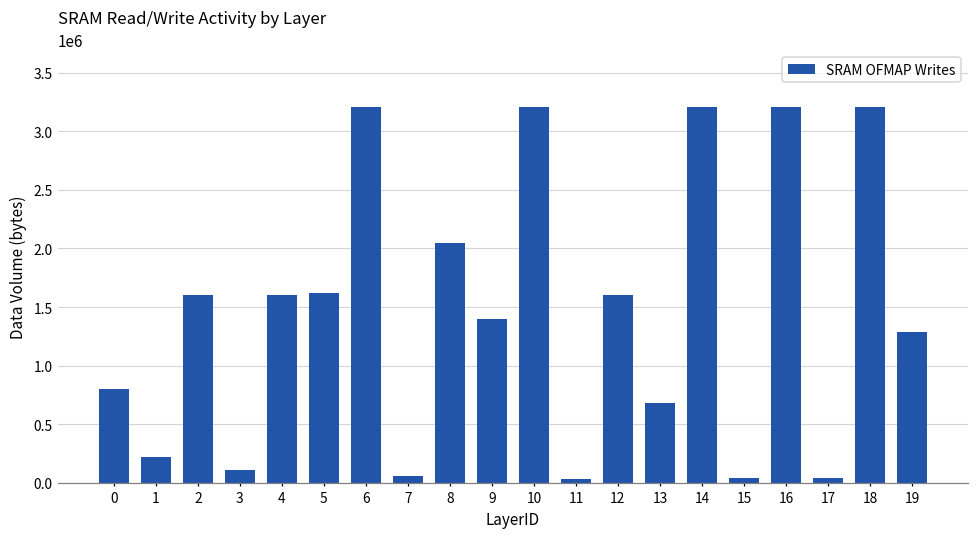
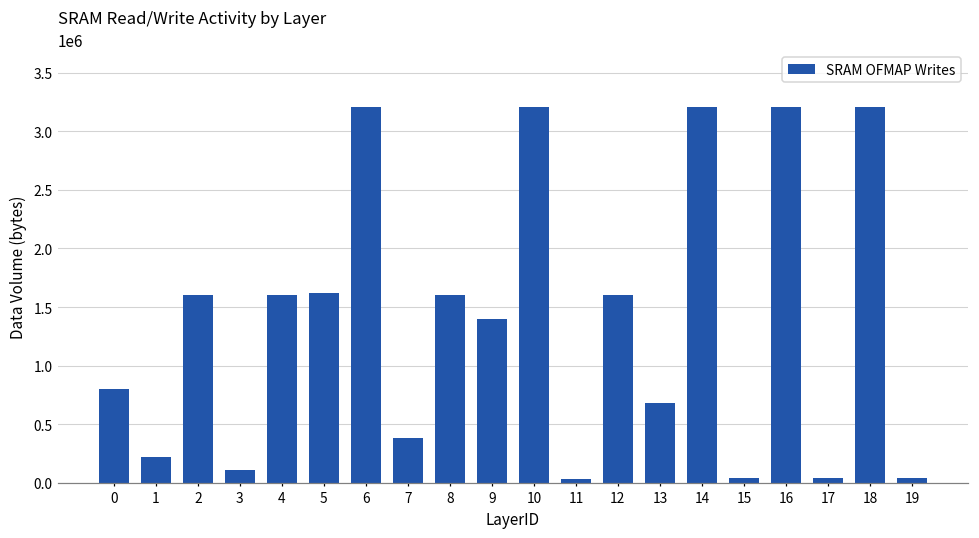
  {
    "0": 800000,
    "1": 220000,
    "2": 1610000,
    "3": 110000,
    "4": 1610000,
    "5": 1620000,
    "6": 3210000,
-   "7": 60000,
-   "8": 2040000,
+   "7": 390000,
+   "8": 1610000,
    "9": 1400000,
    "10": 3210000,
    "11": 30000,
    "12": 1610000,
    "13": 680000,
    "14": 3210000,
    "15": 40000,
    "16": 3210000,
    "17": 40000,
    "18": 3210000,
-   "19": 1290000
+   "19": 40000
  }
